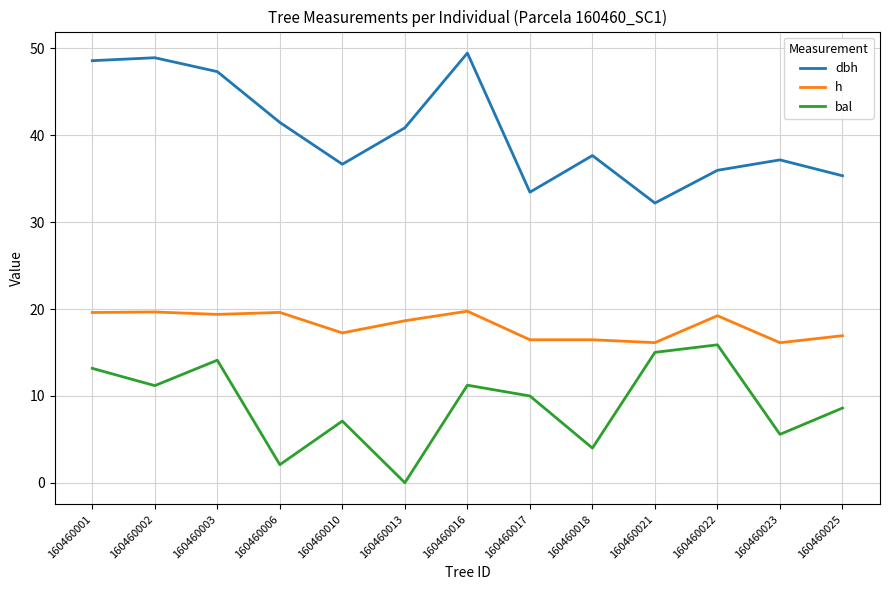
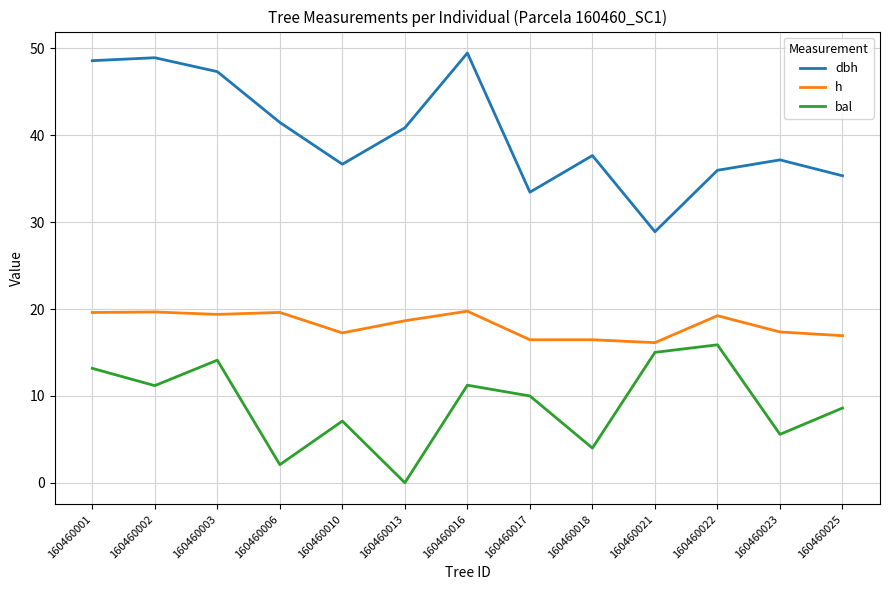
  {
    "dbh": {
      "160460001": 49,
      "160460002": 49,
      "160460003": 47,
      "160460006": 41,
      "160460010": 37,
      "160460013": 41,
      "160460016": 49,
      "160460017": 33,
      "160460018": 38,
-     "160460021": 32,
+     "160460021": 29,
      "160460022": 36,
      "160460023": 37,
      "160460025": 35
    },
    "h": {
      "160460001": 20,
      "160460002": 20,
      "160460003": 19,
      "160460006": 20,
      "160460010": 17,
      "160460013": 19,
      "160460016": 20,
      "160460017": 16,
      "160460018": 16,
      "160460021": 16,
      "160460022": 19,
-     "160460023": 16,
+     "160460023": 17,
      "160460025": 17
    },
    "bal": {
      "160460001": 13,
      "160460002": 11,
      "160460003": 14,
      "160460006": 2,
      "160460010": 7,
      "160460013": 0,
      "160460016": 11,
      "160460017": 10,
      "160460018": 4,
      "160460021": 15,
      "160460022": 16,
      "160460023": 6,
      "160460025": 9
    }
  }
